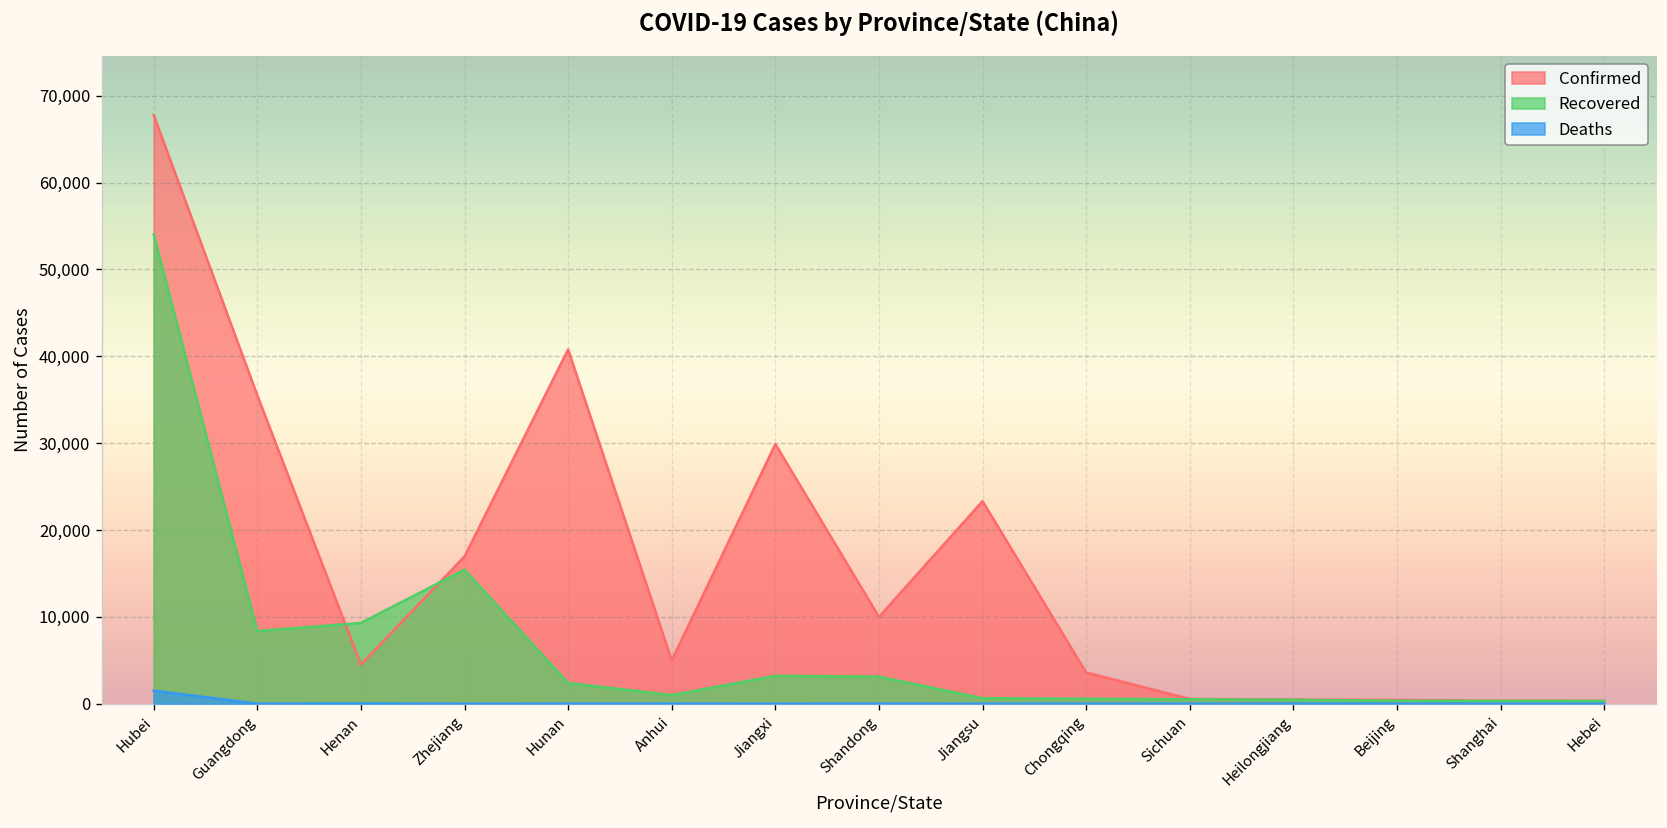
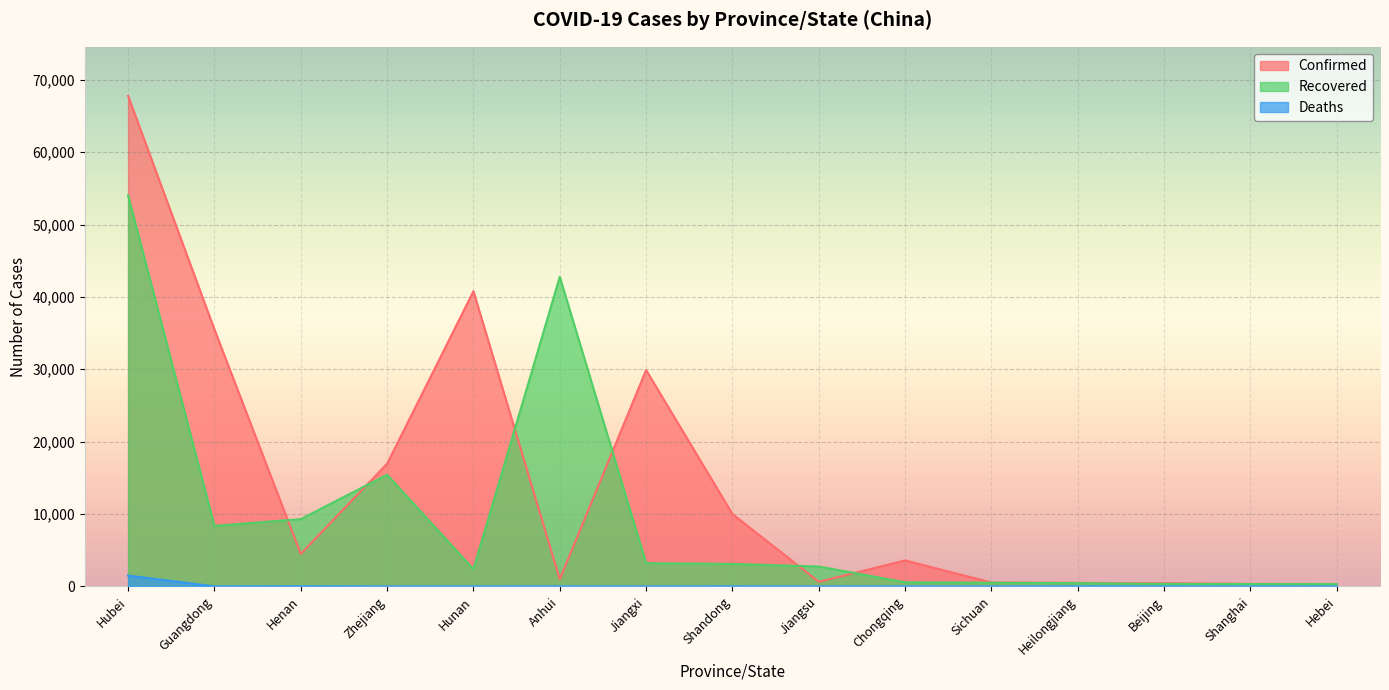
  {
    "Confirmed": {
      "Hubei": "68,000",
      "Guangdong": "36,000",
      "Henan": "4,000",
      "Zhejiang": "17,000",
      "Hunan": "41,000",
-     "Anhui": "5,000",
+     "Anhui": "1,000",
      "Jiangxi": "30,000",
      "Shandong": "10,000",
-     "Jiangsu": "23,000",
+     "Jiangsu": "1,000",
      "Chongqing": "4,000"
    },
    "Recovered": {
      "Hubei": "54,000",
      "Guangdong": "8,000",
      "Henan": "9,000",
      "Zhejiang": "15,000",
      "Hunan": "2,000",
-     "Anhui": "1,000",
+     "Anhui": "43,000",
      "Jiangxi": "3,000",
      "Shandong": "3,000",
-     "Jiangsu": "1,000",
+     "Jiangsu": "3,000",
      "Chongqing": "1,000"
    },
    "Deaths": {
      "Hubei": "1,000",
      "Guangdong": "0",
      "Henan": "0",
      "Zhejiang": "0",
      "Hunan": "0",
      "Anhui": "0",
      "Jiangxi": "0",
      "Shandong": "0",
      "Jiangsu": "0",
      "Chongqing": "0",
      "Sichuan": "0",
      "Heilongjiang": "0"
    }
  }
